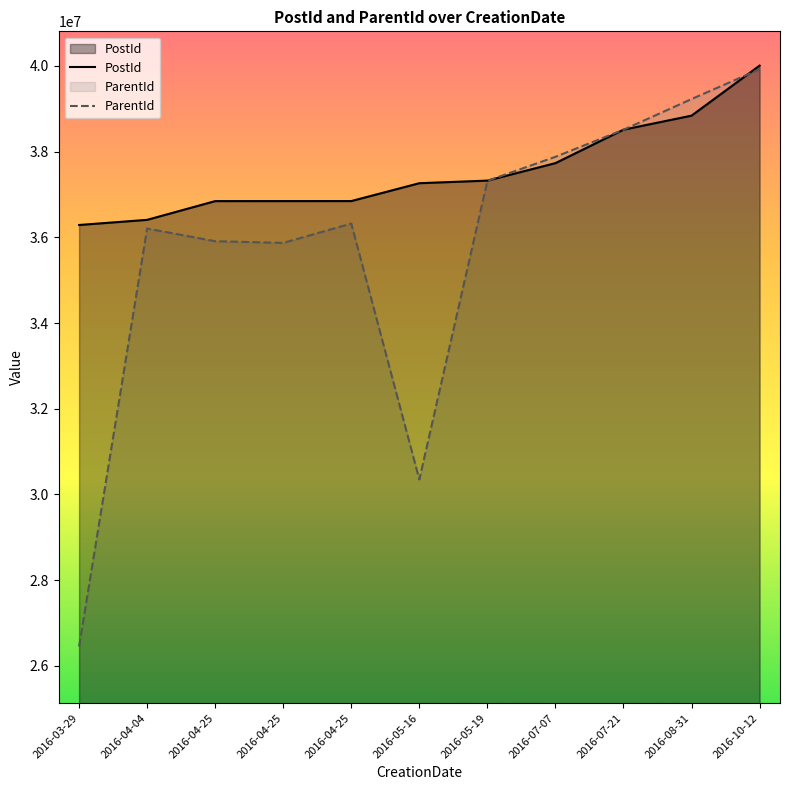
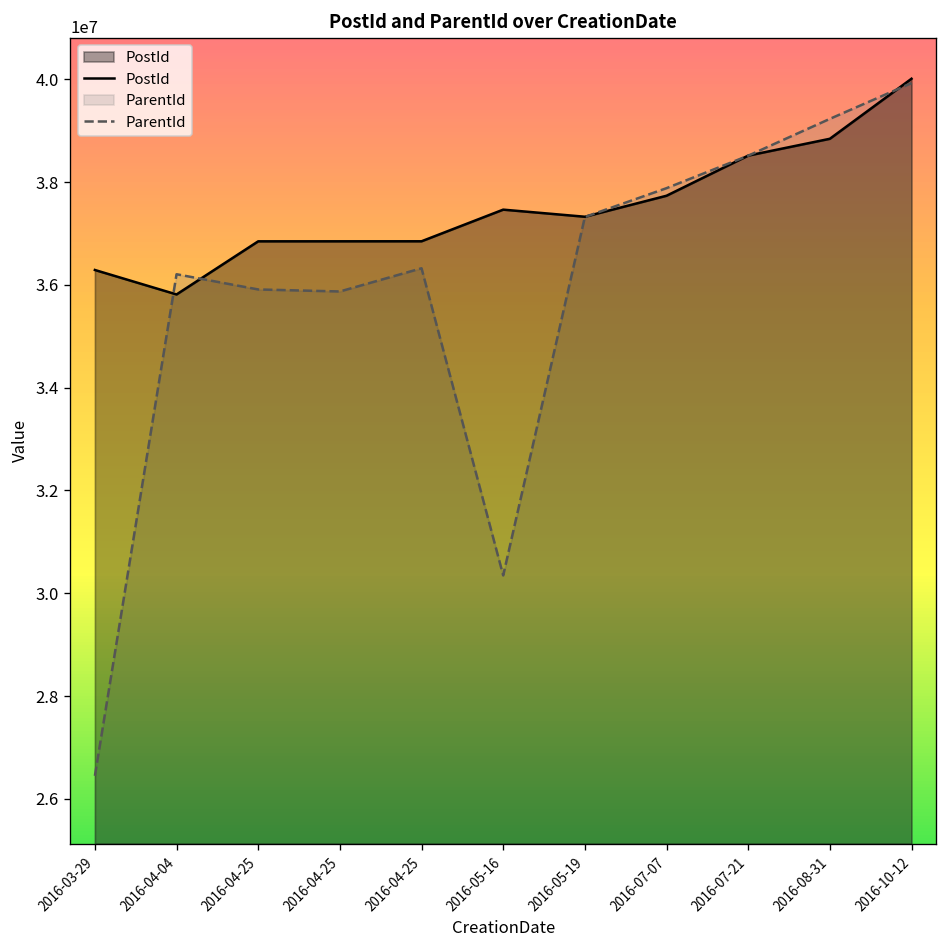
  {
    "PostId": {
      "2016-03-29": 36300000,
-     "2016-04-04": 36400000,
-     "2016-05-16": 37300000,
+     "2016-04-04": 35800000,
+     "2016-05-16": 37500000,
      "2016-07-07": 37700000,
      "2016-08-31": 38800000,
      "2016-10-12": 40000000
    }
  }
